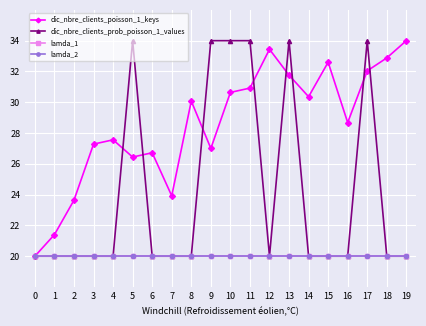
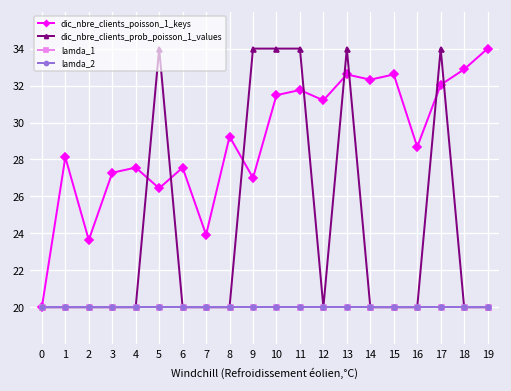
  {
    "dic_nbre_clients_poisson_1_keys": {
-     "1": 21.4,
+     "1": 28.1,
      "2": 23.6,
      "3": 27.3,
      "4": 27.6,
      "5": 26.4,
-     "6": 26.7,
+     "6": 27.6,
      "7": 23.9,
-     "8": 30.1,
+     "8": 29.2,
      "9": 27.0,
-     "10": 30.6,
-     "11": 30.9,
-     "12": 33.4,
-     "13": 31.8,
-     "14": 30.4,
+     "10": 31.5,
+     "11": 31.8,
+     "12": 31.2,
+     "13": 32.6,
+     "14": 32.3,
      "15": 32.6,
      "16": 28.7,
      "17": 32.0,
      "18": 32.9,
      "19": 34.0
    },
    "dic_nbre_clients_prob_poisson_1_values": {
      "9": 34.0,
      "10": 34.0,
      "11": 34.0,
      "13": 34.0,
      "17": 34.0
    },
    "lamda_2": {
      "5": 20.0,
      "9": 20.0,
      "10": 20.0,
      "11": 20.0,
      "13": 20.0,
      "17": 20.0
    }
  }
